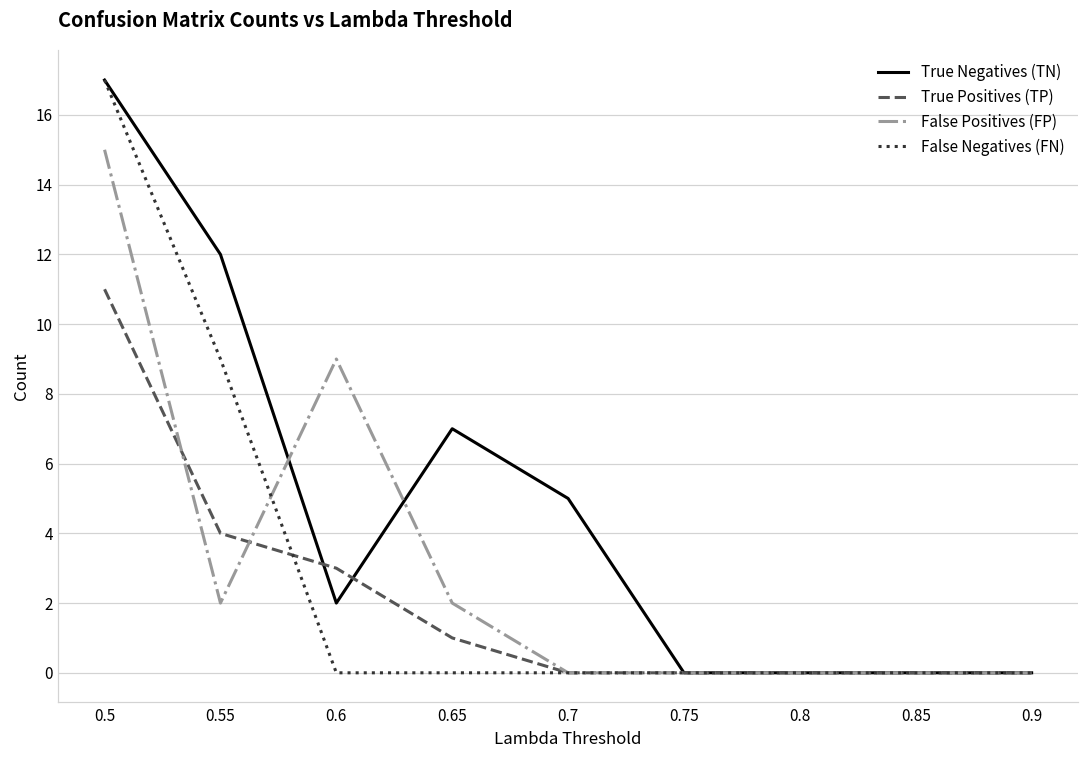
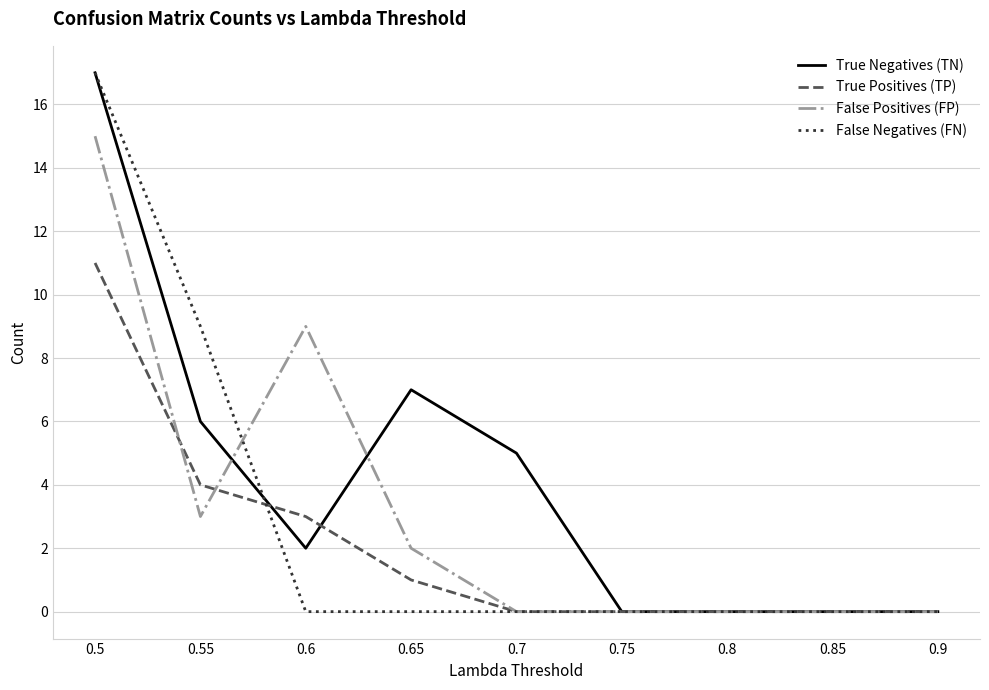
  {
    "True Negatives (TN)": {
-     "0.55": 12,
+     "0.55": 6,
      "0.6": 2,
      "0.65": 7,
      "0.7": 5
    },
    "False Positives (FP)": {
      "0.5": 15,
-     "0.55": 2,
+     "0.55": 3,
      "0.6": 9,
      "0.65": 2
    }
  }
